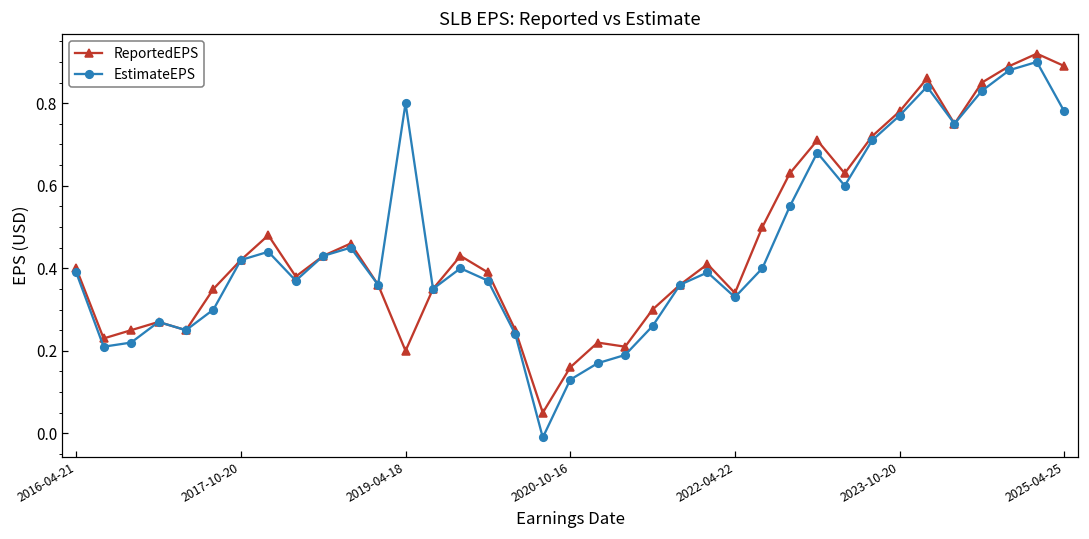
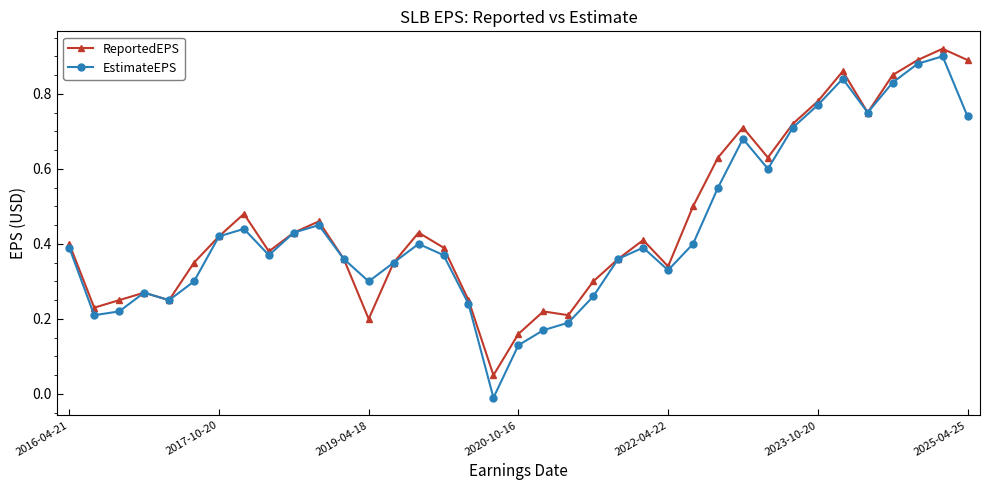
  {
    "ReportedEPS": {
      "2016-04-21": 0.40,
      "2019-04-18": 0.20,
      "2020-10-16": 0.16,
      "2022-04-22": 0.34,
      "2023-10-20": 0.78,
      "2025-04-25": 0.89
    },
    "EstimateEPS": {
      "2016-04-21": 0.39,
-     "2019-04-18": 0.8,
+     "2019-04-18": 0.3,
      "2020-10-16": 0.13,
      "2022-04-22": 0.33,
      "2023-10-20": 0.77,
-     "2025-04-25": 0.78
+     "2025-04-25": 0.74
    }
  }
